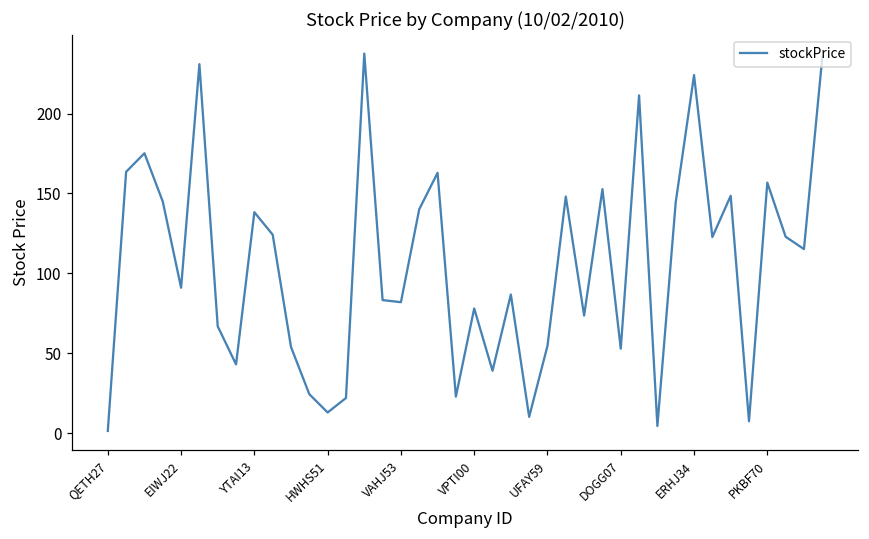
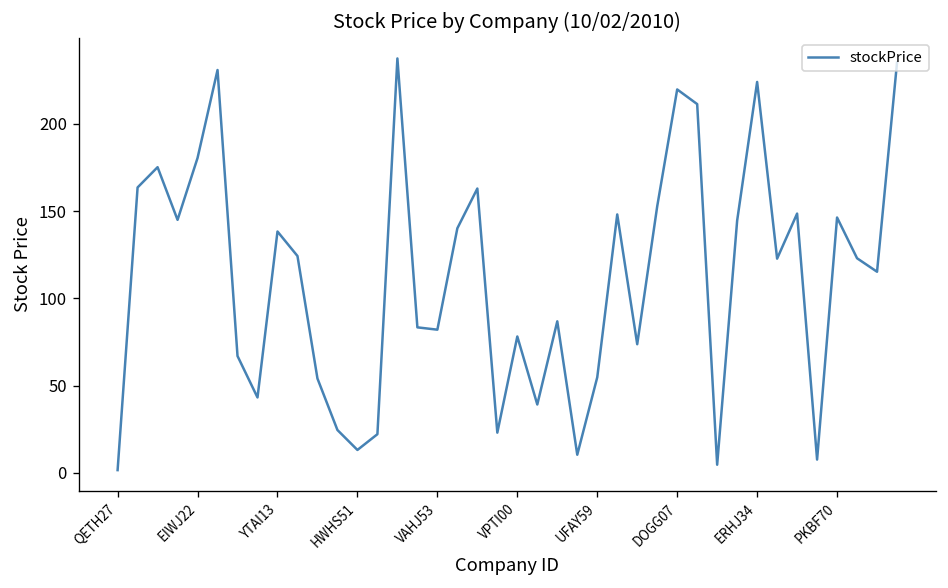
  {
    "QETH27": 1,
-   "EIWJ22": 91,
+   "EIWJ22": 180,
    "YTAI13": 138,
    "HWHS51": 13,
    "VAHJ53": 82,
    "VPTI00": 78,
    "UFAY59": 55,
-   "DOGG07": 53,
+   "DOGG07": 220,
    "ERHJ34": 224,
-   "PKBF70": 157
+   "PKBF70": 146
  }
